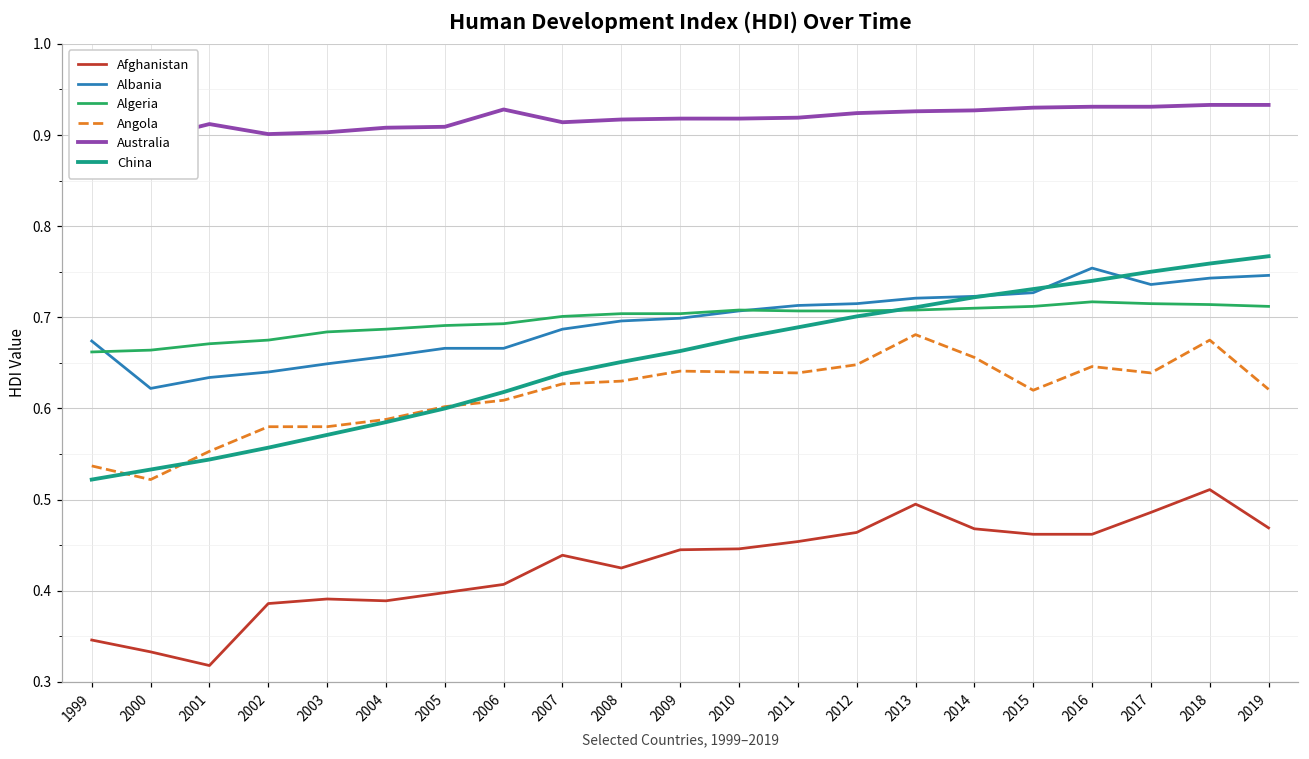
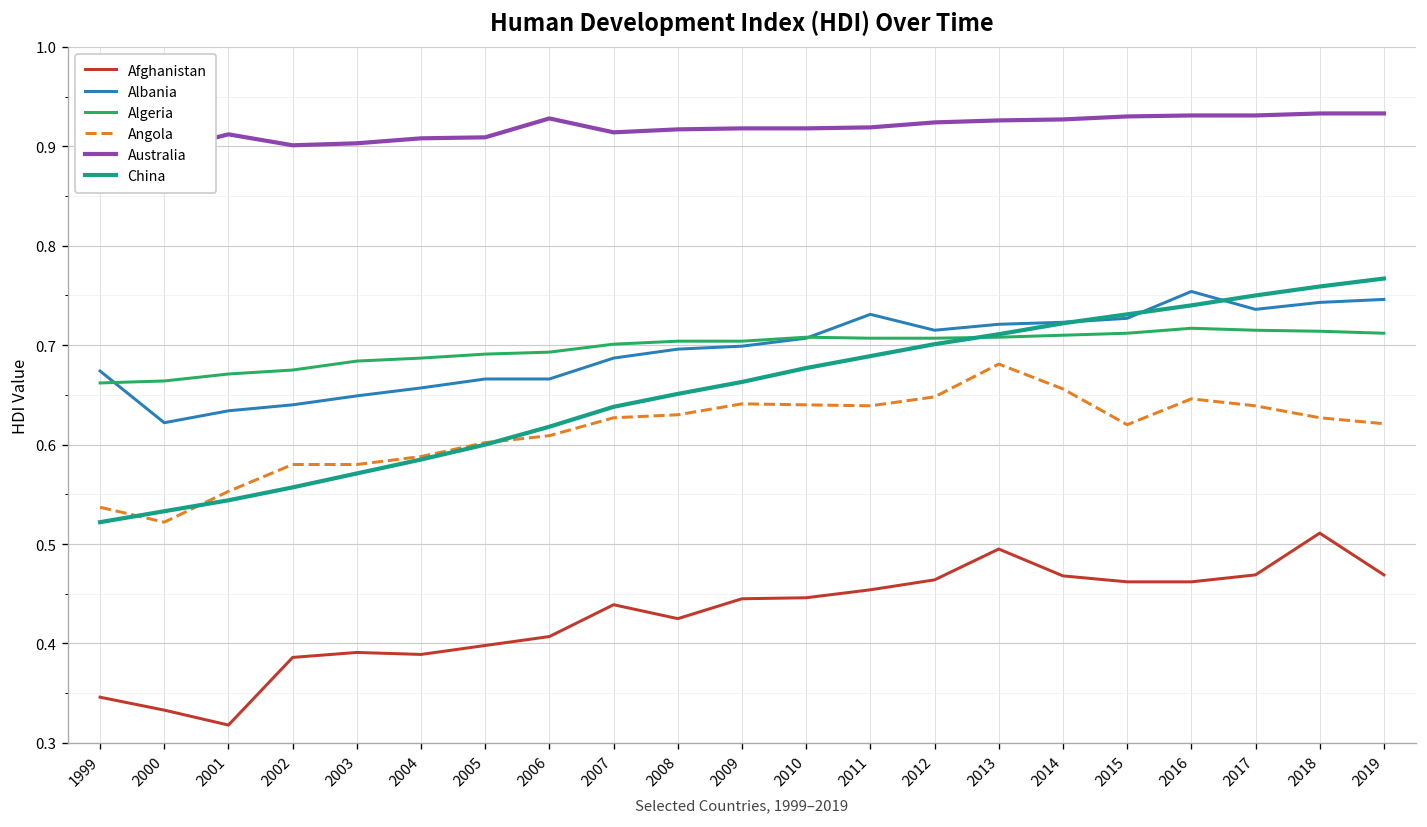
  {
    "Afghanistan": {
      "1999": 0.35,
      "2000": 0.33,
      "2001": 0.32,
      "2002": 0.39,
      "2003": 0.39,
      "2004": 0.39,
      "2005": 0.40,
      "2006": 0.41,
      "2007": 0.44,
      "2008": 0.43,
      "2009": 0.45,
      "2010": 0.45,
      "2011": 0.45,
      "2012": 0.46,
      "2013": 0.50,
      "2014": 0.47,
      "2015": 0.46,
      "2016": 0.46,
-     "2017": 0.49,
+     "2017": 0.47,
      "2018": 0.51,
      "2019": 0.47
    },
    "Albania": {
      "1999": 0.67,
      "2000": 0.62,
      "2001": 0.63,
      "2002": 0.64,
      "2003": 0.65,
      "2004": 0.66,
      "2005": 0.67,
      "2006": 0.67,
      "2007": 0.69,
      "2008": 0.70,
      "2009": 0.70,
-     "2011": 0.71,
+     "2011": 0.73,
      "2012": 0.72,
      "2013": 0.72,
      "2015": 0.73,
      "2016": 0.75,
      "2017": 0.74,
      "2018": 0.74,
      "2019": 0.75
    },
    "Angola": {
      "1999": 0.54,
      "2000": 0.52,
      "2001": 0.55,
      "2002": 0.58,
      "2003": 0.58,
      "2006": 0.61,
      "2007": 0.63,
      "2008": 0.63,
      "2009": 0.64,
      "2010": 0.64,
      "2011": 0.64,
      "2012": 0.65,
      "2013": 0.68,
      "2014": 0.66,
      "2015": 0.62,
      "2016": 0.65,
      "2017": 0.64,
-     "2018": 0.68,
+     "2018": 0.63,
      "2019": 0.62
    },
    "Australia": {
      "2001": 0.91,
      "2002": 0.90,
      "2003": 0.90,
      "2004": 0.91,
      "2005": 0.91,
      "2006": 0.93,
      "2007": 0.91,
      "2008": 0.92,
      "2009": 0.92,
      "2010": 0.92,
      "2011": 0.92,
      "2012": 0.92,
      "2013": 0.93,
      "2014": 0.93,
      "2015": 0.93,
      "2016": 0.93,
      "2017": 0.93,
      "2018": 0.93,
      "2019": 0.93
    }
  }
